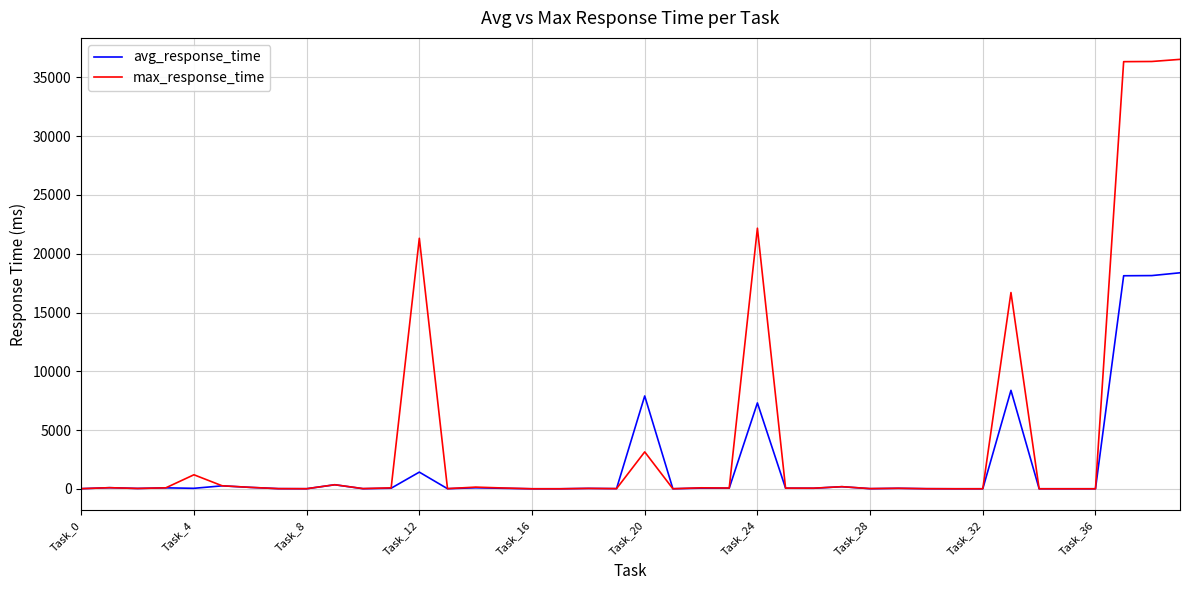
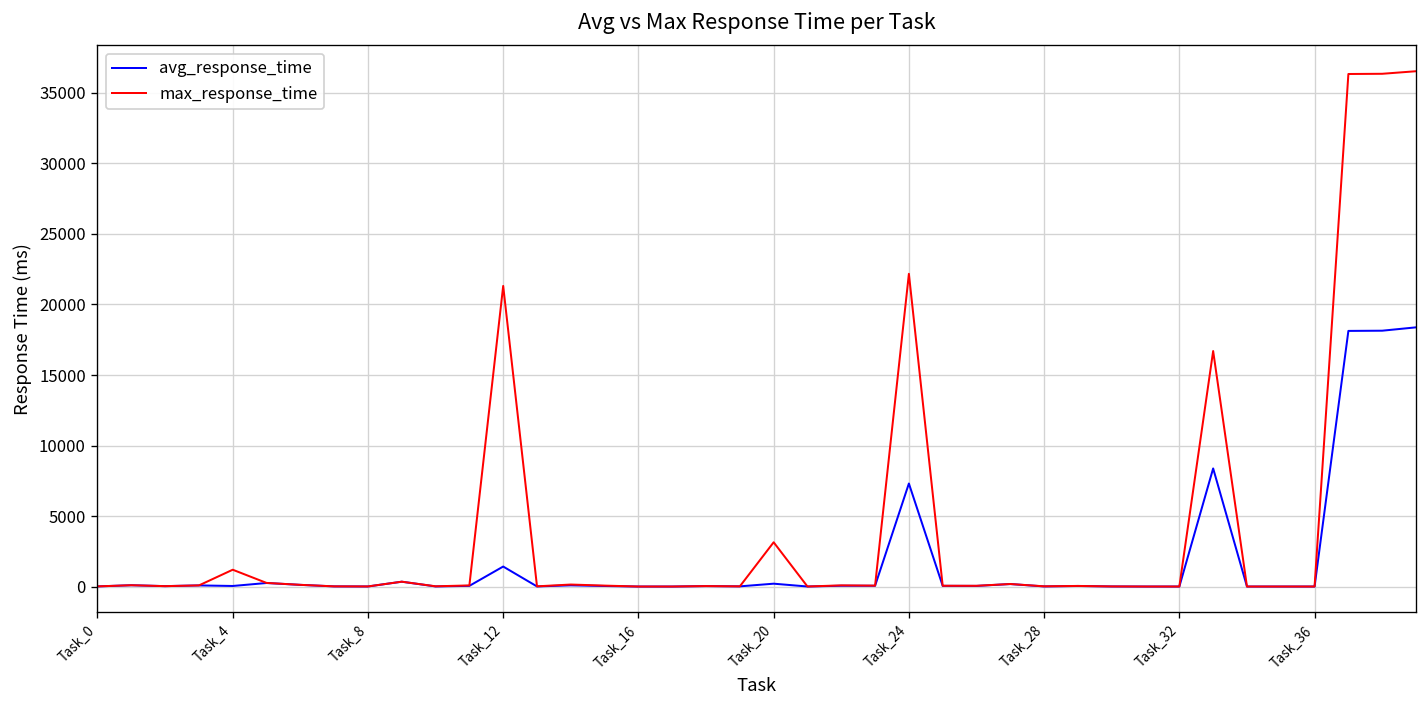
  {
    "avg_response_time": {
      "Task_4": 0,
      "Task_12": 1400,
-     "Task_20": 7900,
+     "Task_20": 200,
      "Task_24": 7300
    },
    "max_response_time": {
      "Task_4": 1200,
      "Task_12": 21300,
      "Task_20": 3100,
      "Task_24": 22200
    }
  }
